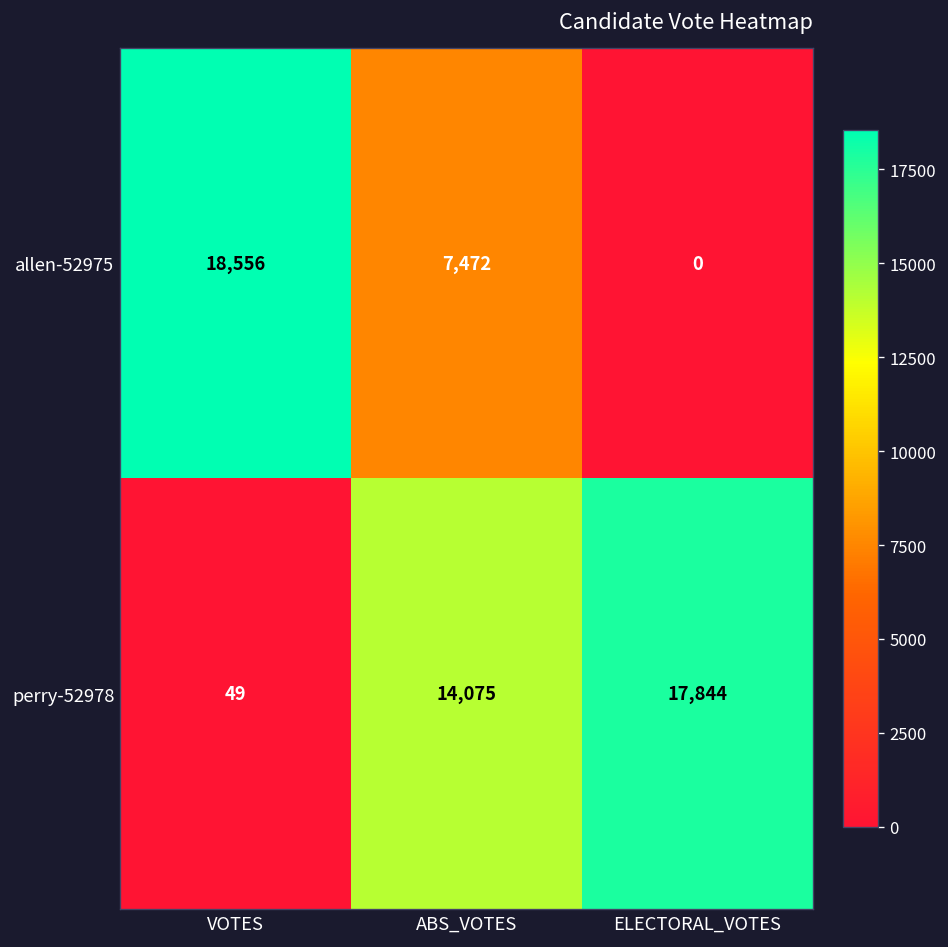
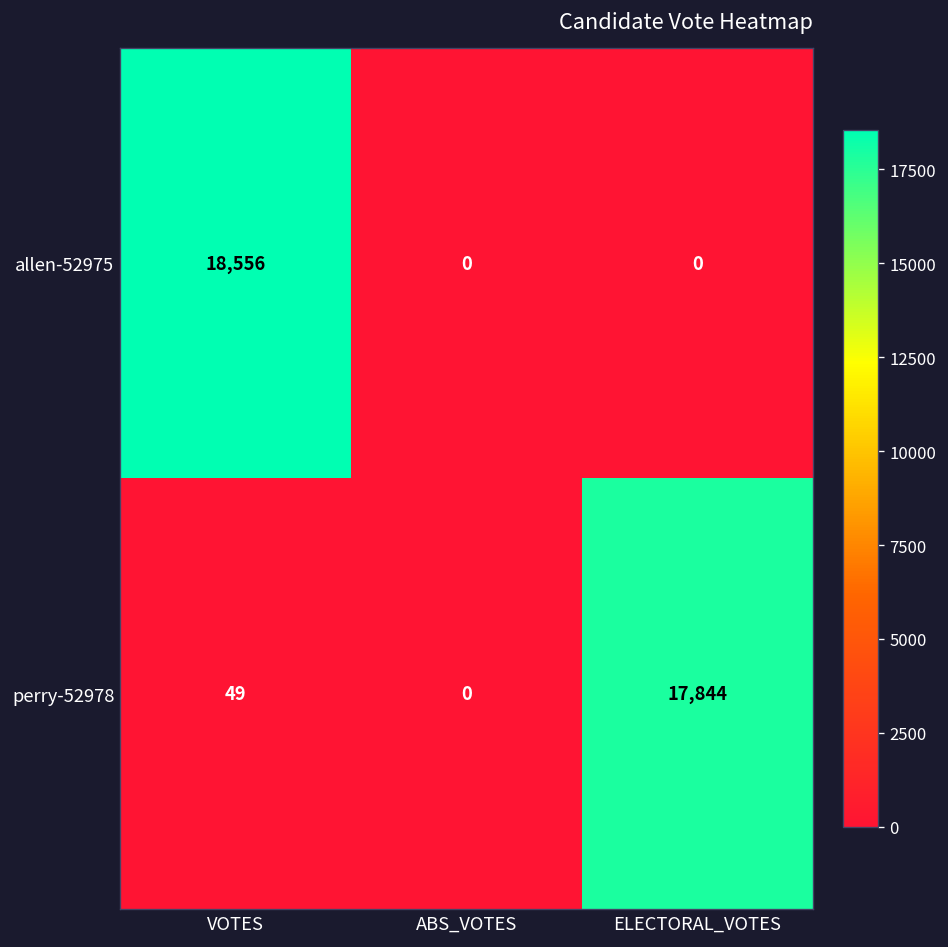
  {
    "allen-52975": {
      "VOTES": "18,556",
-     "ABS_VOTES": "7,472",
+     "ABS_VOTES": "0",
      "ELECTORAL_VOTES": "0"
    },
    "perry-52978": {
      "VOTES": "49",
-     "ABS_VOTES": "14,075",
+     "ABS_VOTES": "0",
      "ELECTORAL_VOTES": "17,844"
    }
  }
